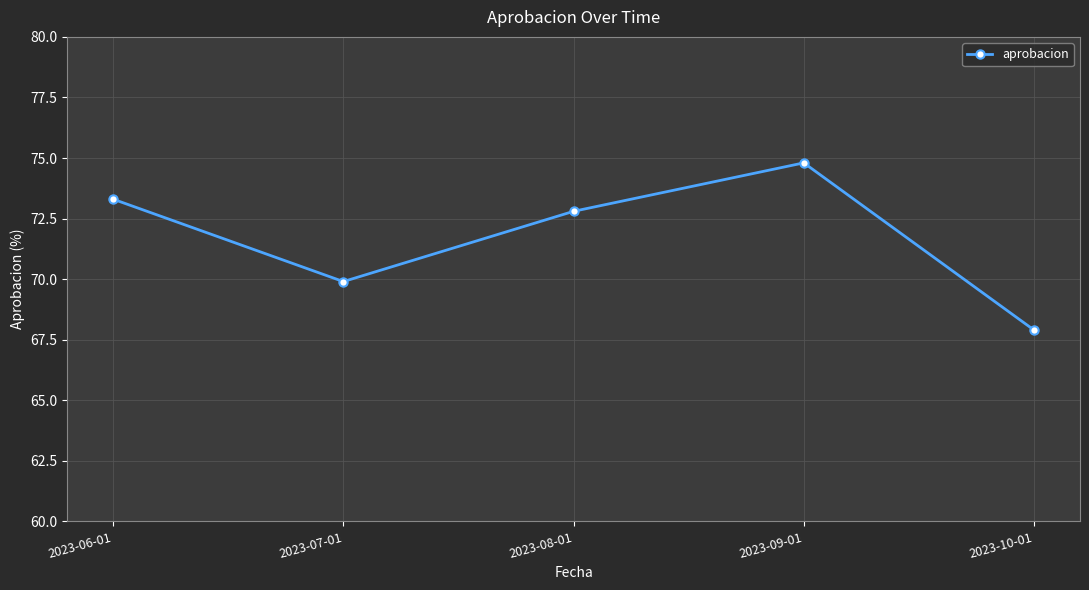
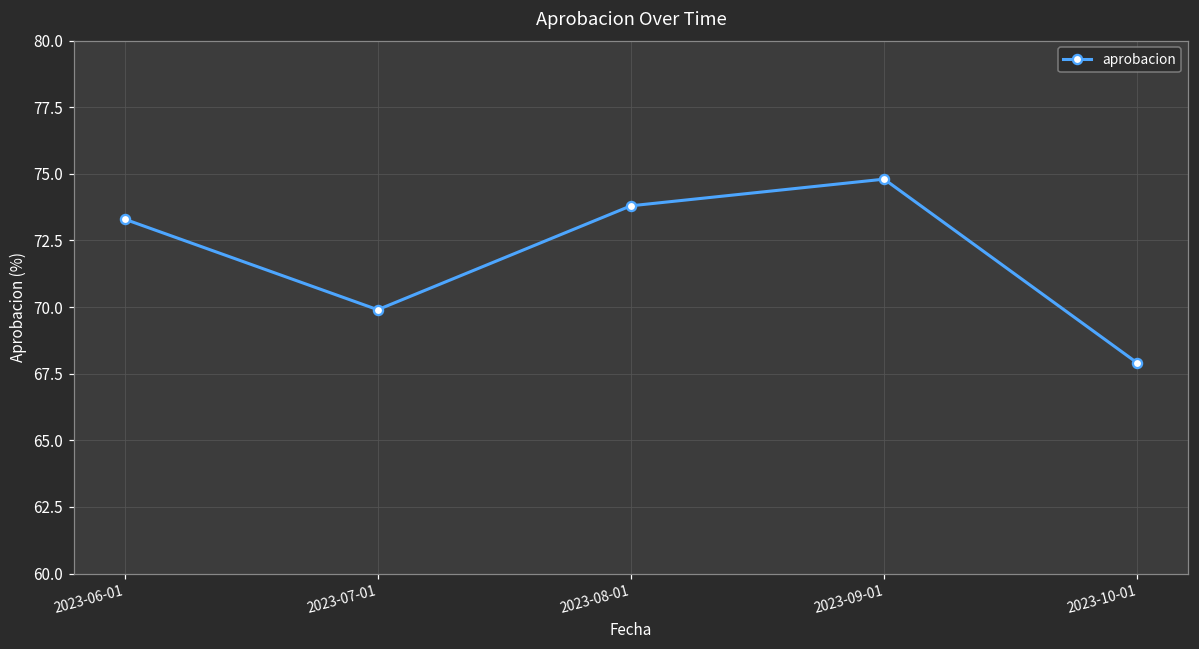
  {
    "2023-06-01": 73.3,
    "2023-07-01": 69.9,
-   "2023-08-01": 72.8,
+   "2023-08-01": 73.8,
    "2023-09-01": 74.8,
    "2023-10-01": 67.9
  }
